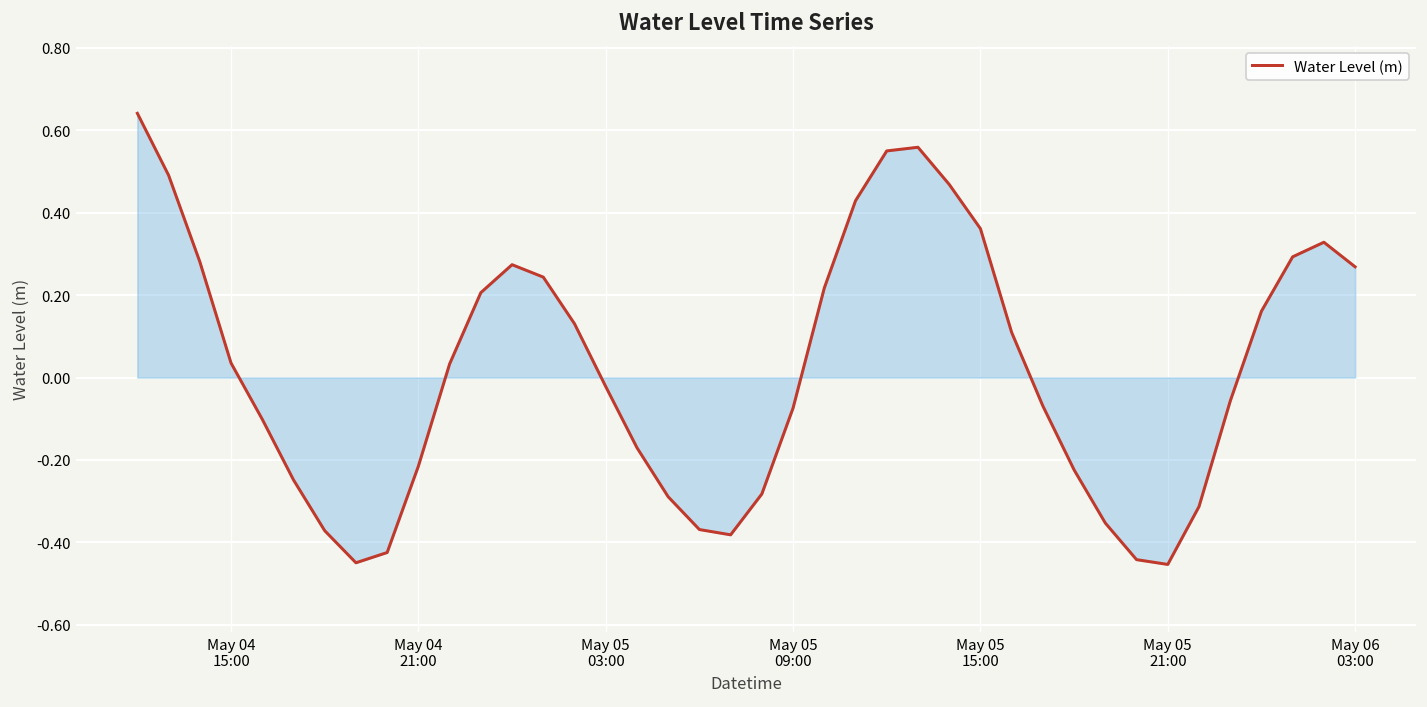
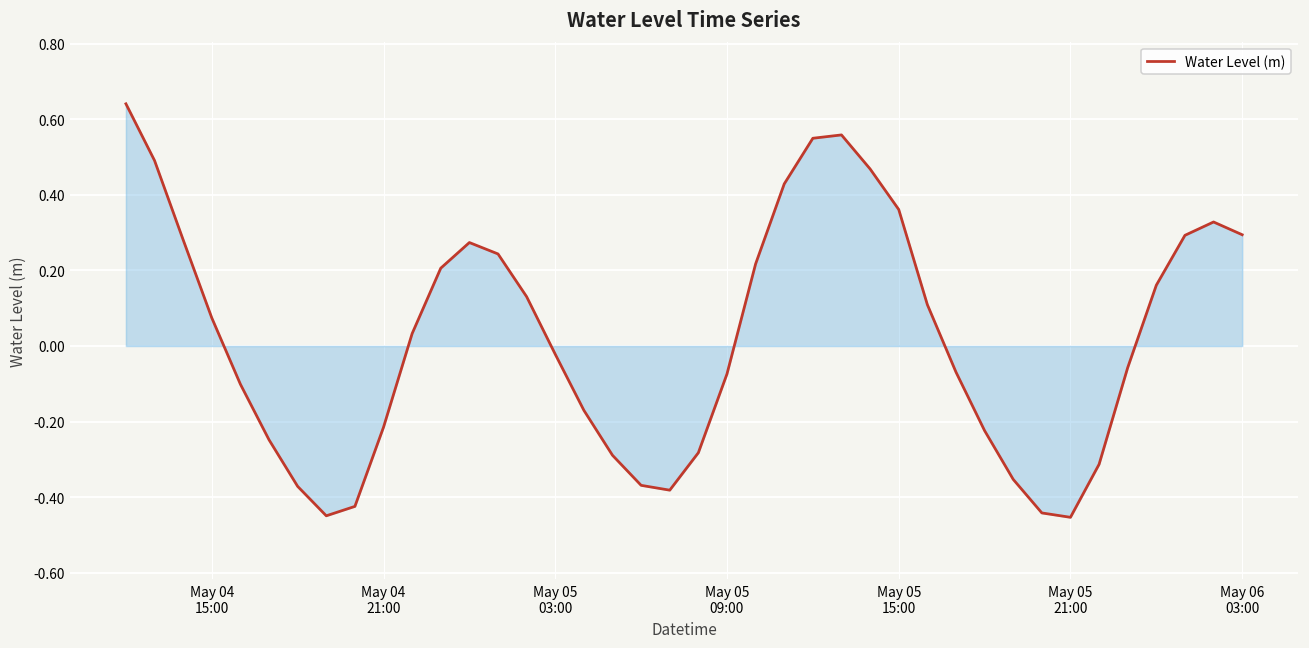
  {
    "Water Level (m)": {
-     "May 04 15:00": 0.04,
+     "May 04 15:00": 0.07,
      "May 04 21:00": -0.21,
      "May 05 03:00": -0.02,
      "May 05 09:00": -0.07,
      "May 05 21:00": -0.45,
-     "May 06 03:00": 0.27
+     "May 06 03:00": 0.29
    }
  }
